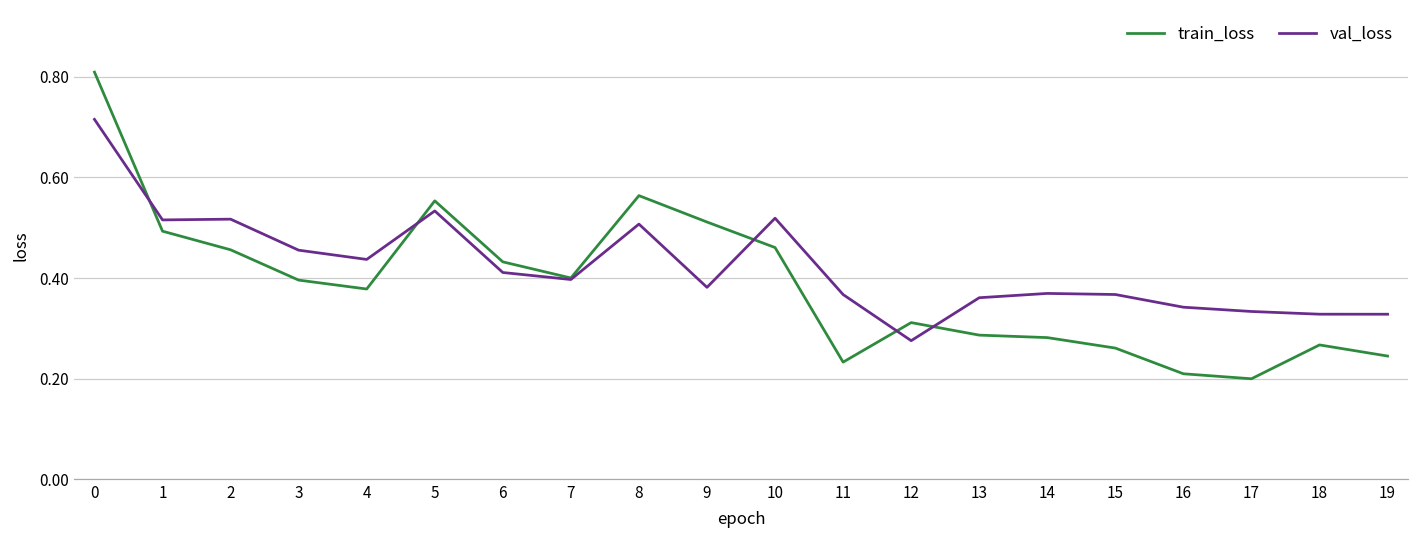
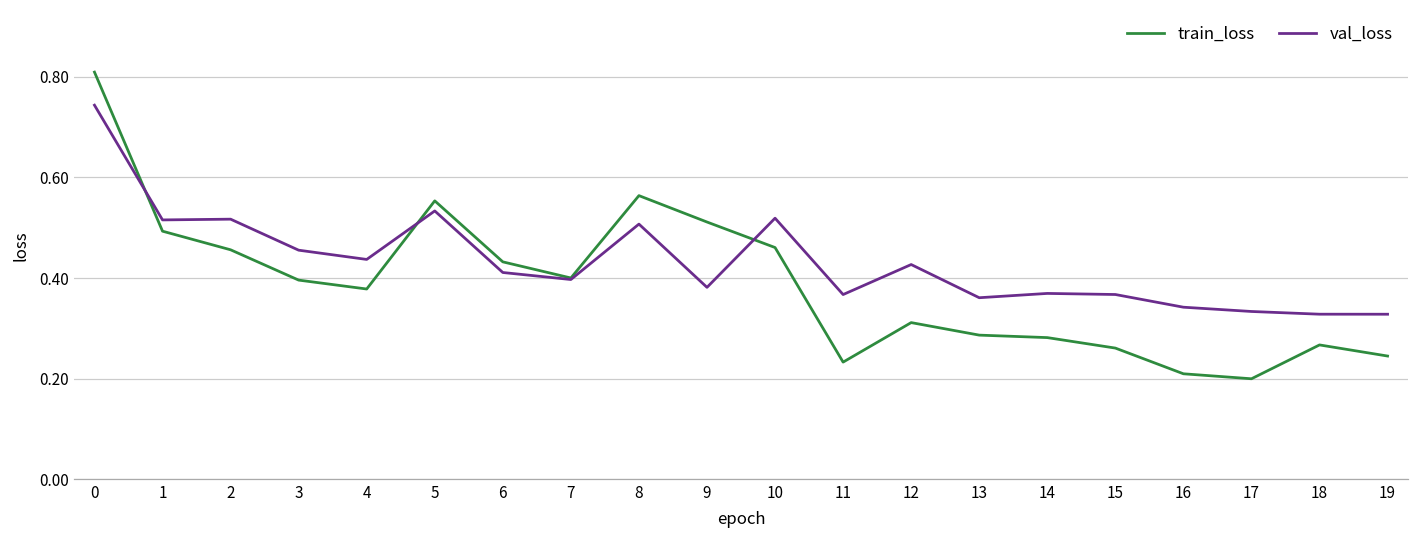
  {
    "train_loss": {
      "0": 0.81,
      "1": 0.49,
      "2": 0.46,
      "3": 0.40,
      "4": 0.38,
      "5": 0.55,
      "6": 0.43,
      "8": 0.56,
      "9": 0.51,
      "10": 0.46,
      "11": 0.23,
      "12": 0.31,
      "13": 0.29,
      "14": 0.28,
      "15": 0.26,
      "16": 0.21,
      "17": 0.20,
      "18": 0.27,
      "19": 0.25
    },
    "val_loss": {
-     "0": 0.72,
+     "0": 0.74,
      "1": 0.52,
      "2": 0.52,
      "3": 0.46,
      "4": 0.44,
      "5": 0.53,
      "6": 0.41,
      "8": 0.51,
      "9": 0.38,
      "10": 0.52,
      "11": 0.37,
-     "12": 0.28,
+     "12": 0.43,
      "13": 0.36,
      "14": 0.37,
      "15": 0.37,
      "16": 0.34,
      "17": 0.33,
      "18": 0.33,
      "19": 0.33
    }
  }
